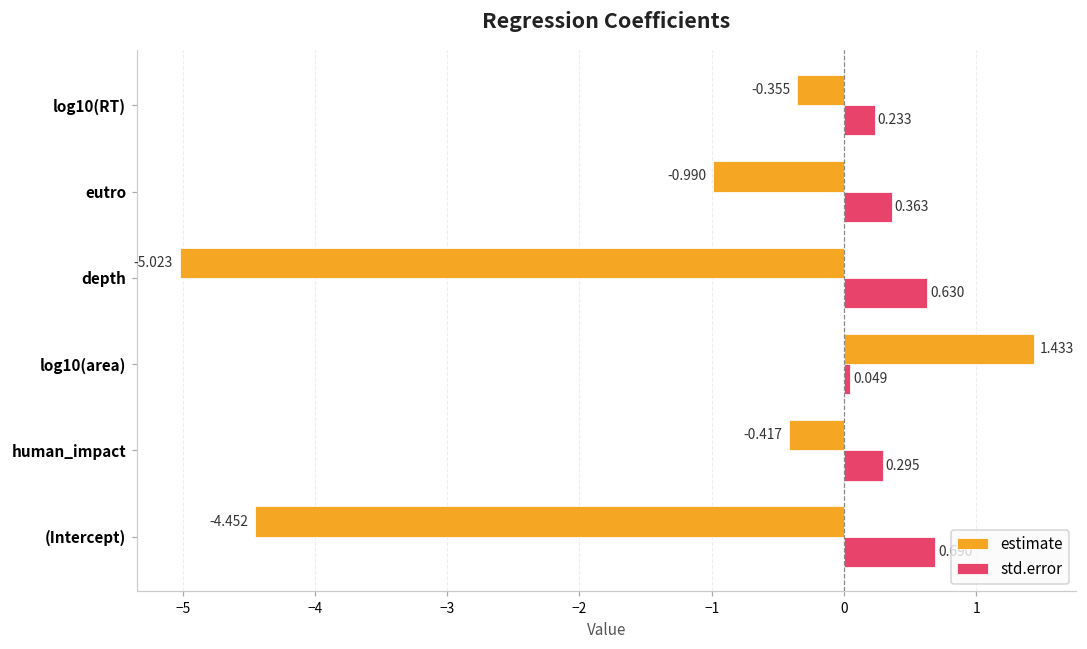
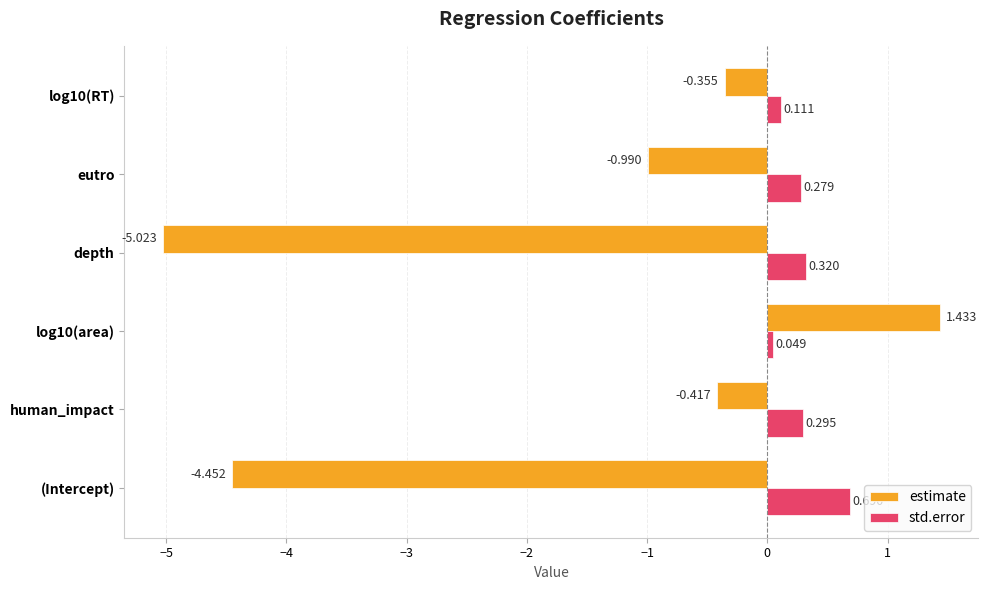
  {
    "estimate": {
      "log10(RT)": -0.355,
      "eutro": -0.990,
      "depth": -5.023,
      "log10(area)": 1.433,
      "human_impact": -0.417,
      "(Intercept)": -4.452
    },
    "std.error": {
-     "log10(RT)": 0.233,
-     "eutro": 0.363,
-     "depth": 0.630,
+     "log10(RT)": 0.111,
+     "eutro": 0.279,
+     "depth": 0.320,
      "log10(area)": 0.049,
      "human_impact": 0.295
    }
  }
